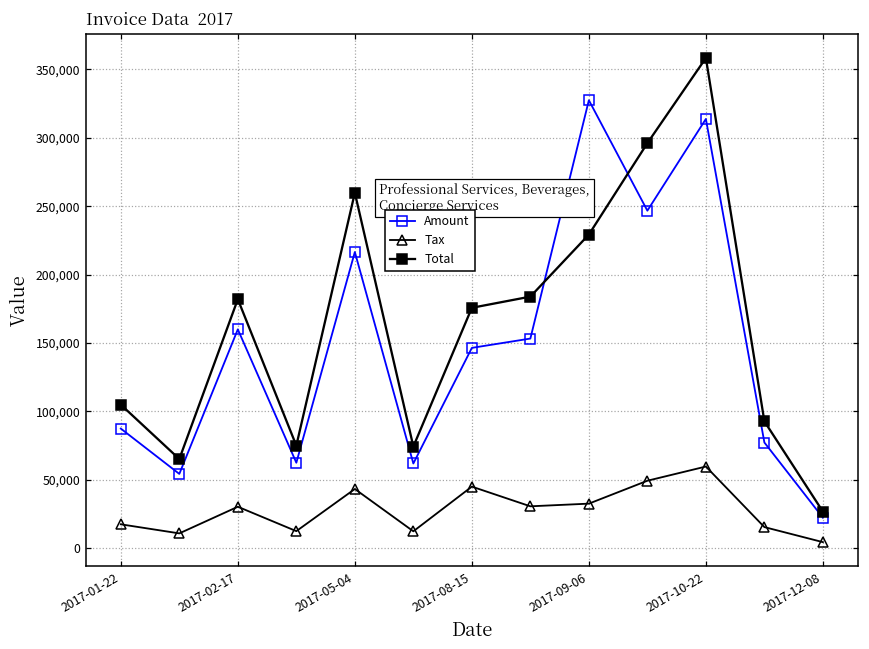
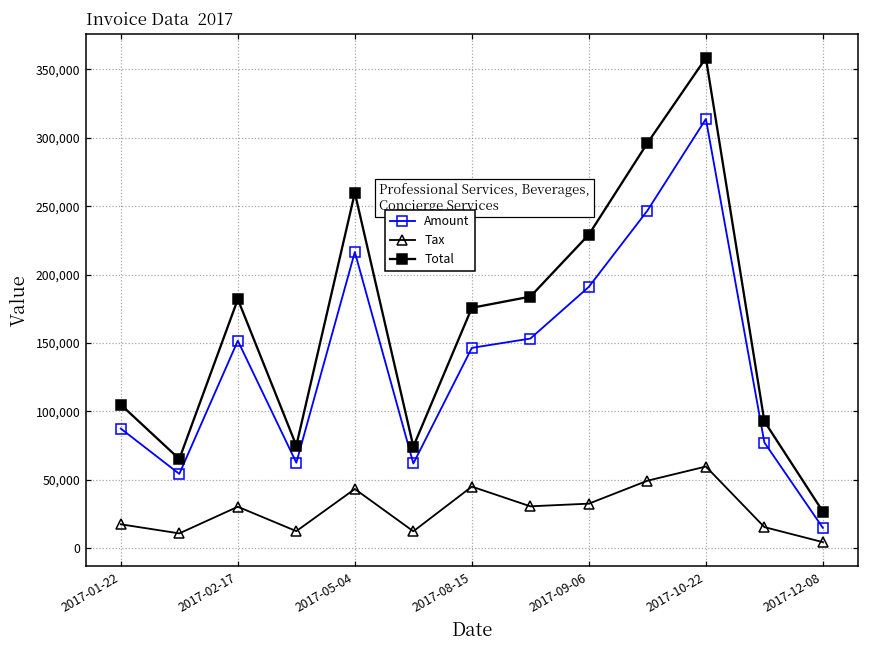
  {
    "Amount": {
      "2017-01-22": "87,000",
-     "2017-02-17": "160,000",
+     "2017-02-17": "152,000",
      "2017-05-04": "216,000",
      "2017-08-15": "146,000",
-     "2017-09-06": "327,000",
+     "2017-09-06": "191,000",
      "2017-10-22": "314,000",
-     "2017-12-08": "22,000"
+     "2017-12-08": "15,000"
    }
  }
